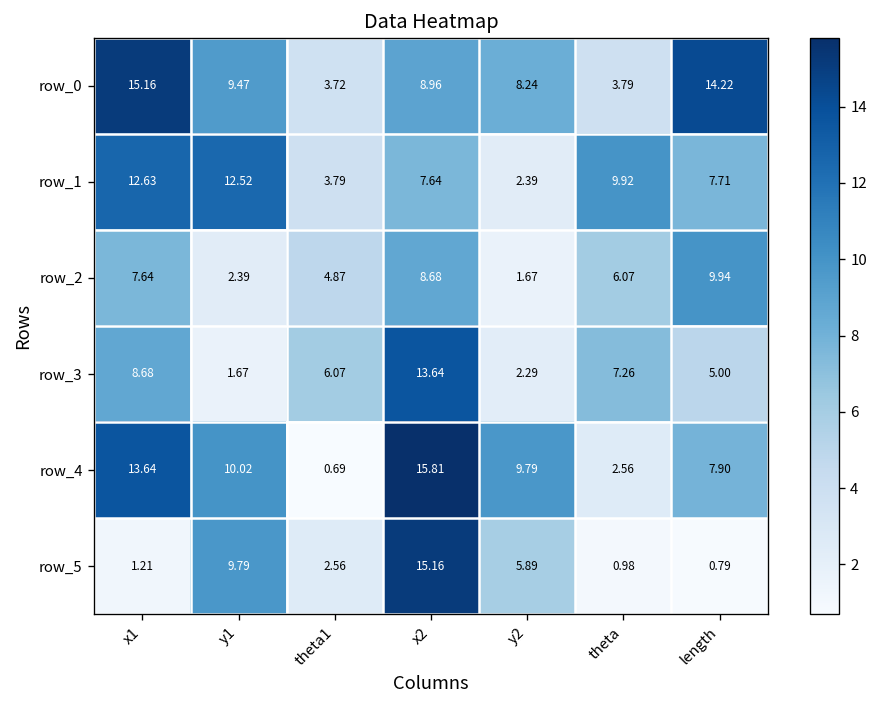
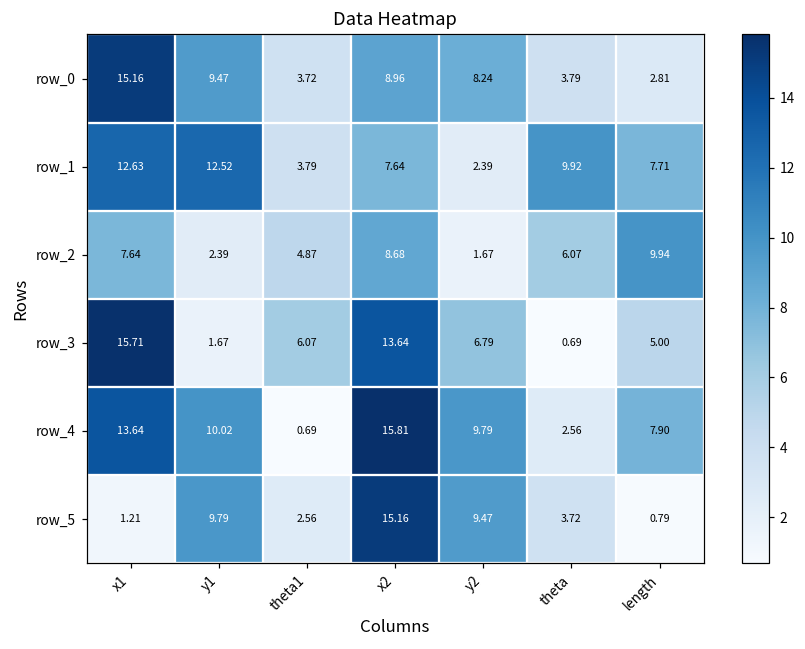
  {
    "row_0": {
      "x1": 15.16,
      "y1": 9.47,
      "theta1": 3.72,
      "x2": 8.96,
      "y2": 8.24,
      "theta": 3.79,
-     "length": 14.22
+     "length": 2.81
    },
    "row_1": {
      "x1": 12.63,
      "y1": 12.52,
      "theta1": 3.79,
      "x2": 7.64,
      "y2": 2.39,
      "theta": 9.92,
      "length": 7.71
    },
    "row_2": {
      "x1": 7.64,
      "y1": 2.39,
      "theta1": 4.87,
      "x2": 8.68,
      "y2": 1.67,
      "theta": 6.07,
      "length": 9.94
    },
    "row_3": {
-     "x1": 8.68,
+     "x1": 15.71,
      "y1": 1.67,
      "theta1": 6.07,
      "x2": 13.64,
-     "y2": 2.29,
-     "theta": 7.26,
+     "y2": 6.79,
+     "theta": 0.69,
      "length": 5.00
    },
    "row_4": {
      "x1": 13.64,
      "y1": 10.02,
      "theta1": 0.69,
      "x2": 15.81,
      "y2": 9.79,
      "theta": 2.56,
      "length": 7.90
    },
    "row_5": {
      "x1": 1.21,
      "y1": 9.79,
      "theta1": 2.56,
      "x2": 15.16,
-     "y2": 5.89,
-     "theta": 0.98,
+     "y2": 9.47,
+     "theta": 3.72,
      "length": 0.79
    }
  }
